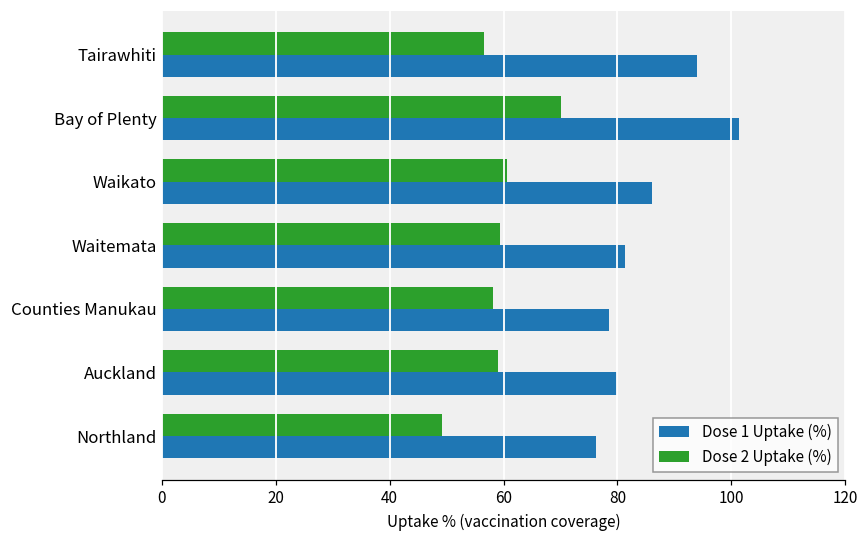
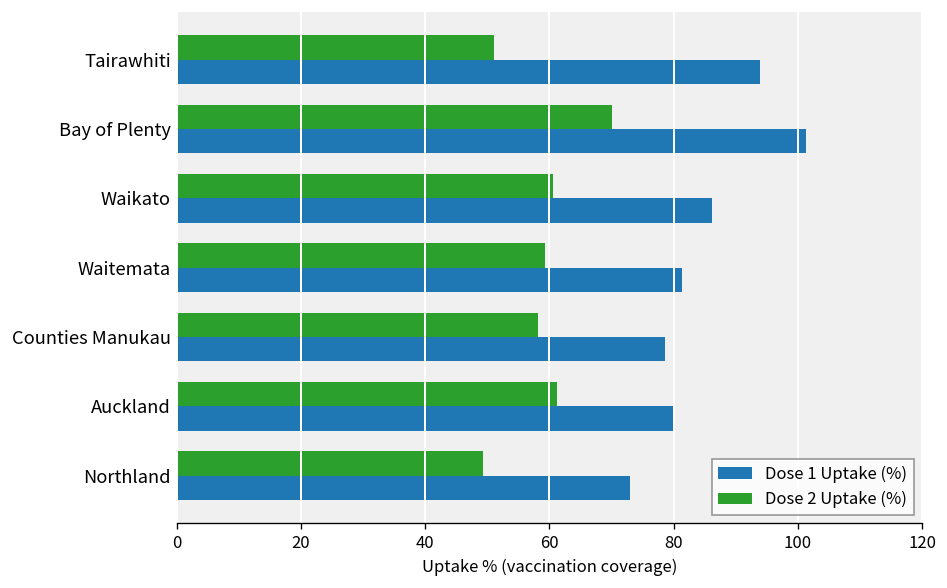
  {
    "Dose 1 Uptake (%)": {
      "Tairawhiti": 94,
      "Bay of Plenty": 101,
      "Waikato": 86,
      "Waitemata": 81,
      "Counties Manukau": 79,
      "Auckland": 80,
-     "Northland": 76
+     "Northland": 73
    },
    "Dose 2 Uptake (%)": {
-     "Tairawhiti": 57,
+     "Tairawhiti": 51,
      "Bay of Plenty": 70,
      "Waikato": 61,
      "Waitemata": 59,
      "Counties Manukau": 58,
-     "Auckland": 59,
+     "Auckland": 61,
      "Northland": 49
    }
  }
